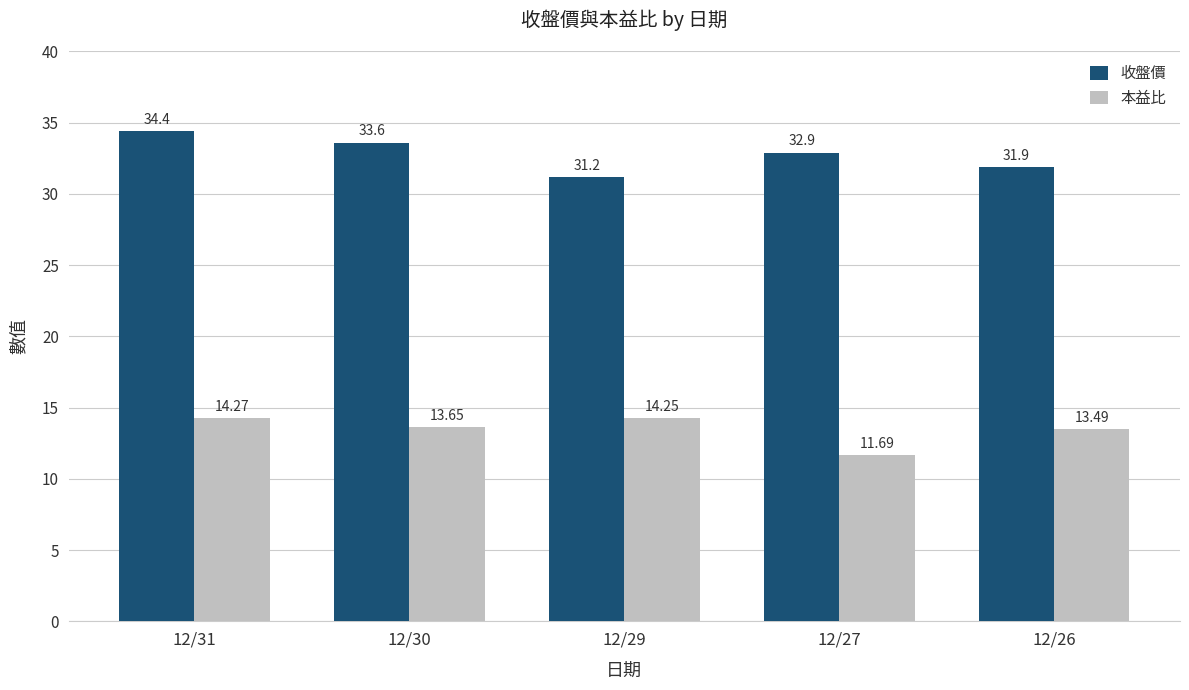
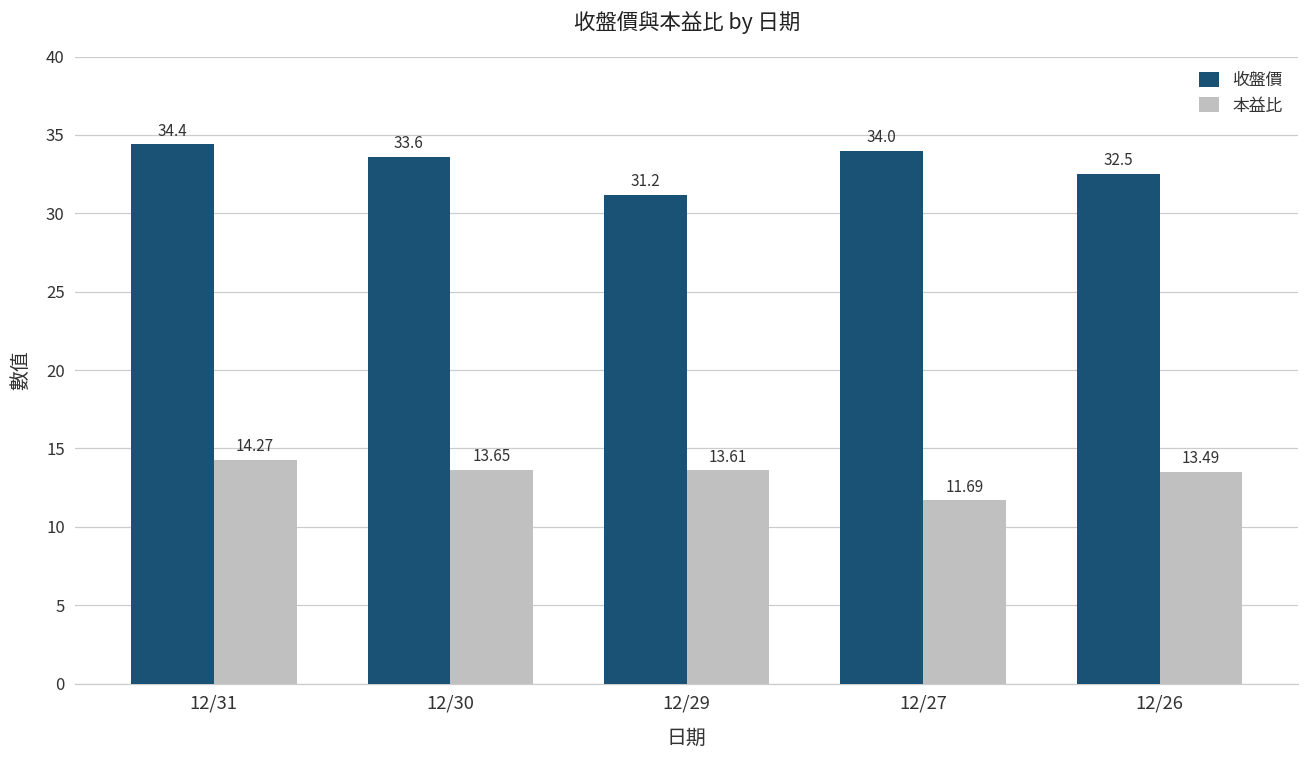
  {
    "收盤價": {
      "12/31": 34.4,
      "12/30": 33.6,
      "12/29": 31.2,
-     "12/27": 32.9,
-     "12/26": 31.9
+     "12/27": 34.0,
+     "12/26": 32.5
    },
    "本益比": {
      "12/31": 14.27,
      "12/30": 13.65,
-     "12/29": 14.25,
+     "12/29": 13.61,
      "12/27": 11.69,
      "12/26": 13.49
    }
  }
